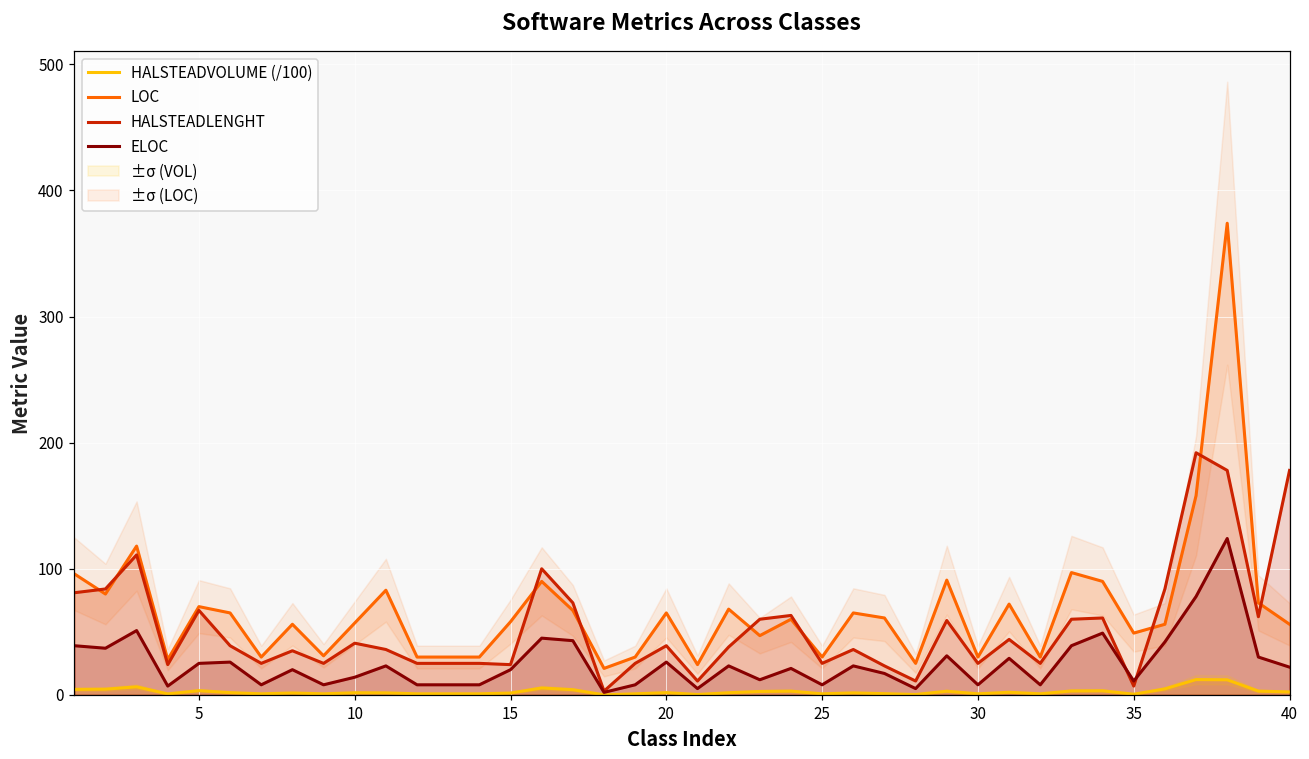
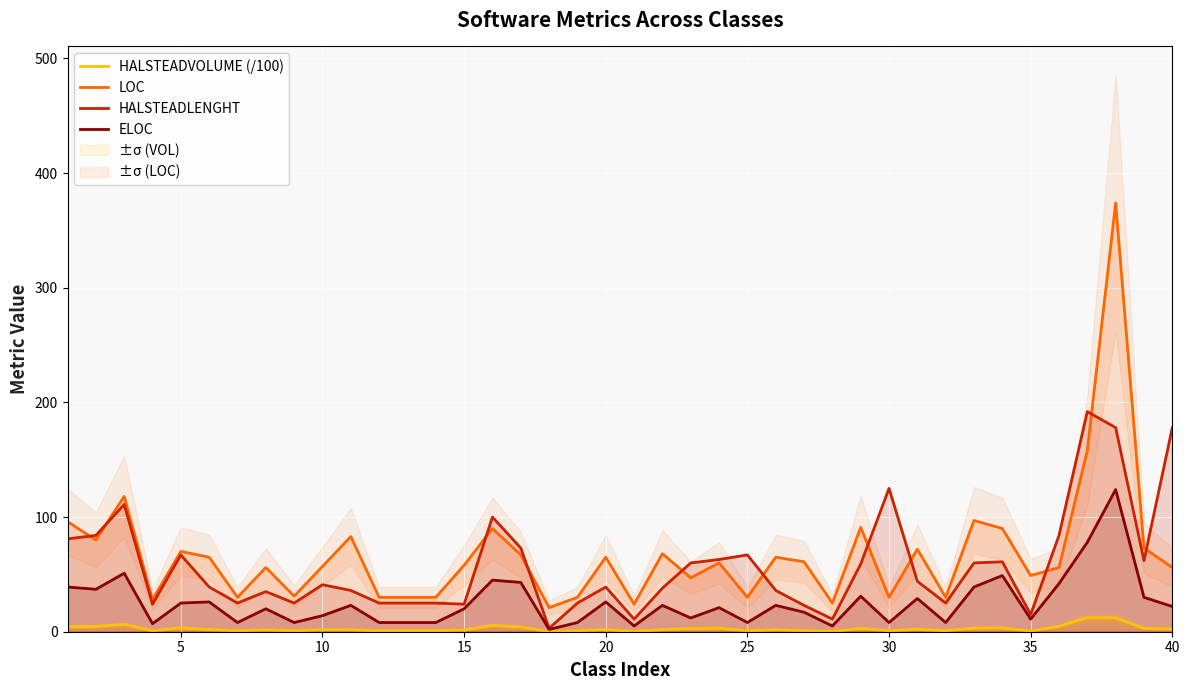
  {
    "HALSTEADLENGHT": {
      "5": 67,
      "10": 41,
      "15": 24,
      "20": 39,
-     "25": 25,
-     "30": 25,
-     "35": 7,
+     "25": 67,
+     "30": 125,
+     "35": 15,
      "40": 178
    },
    "ELOC": {
      "5": 25,
      "10": 14,
      "15": 20,
      "20": 26,
      "25": 8,
      "30": 8,
      "35": 11,
      "40": 22
    }
  }
